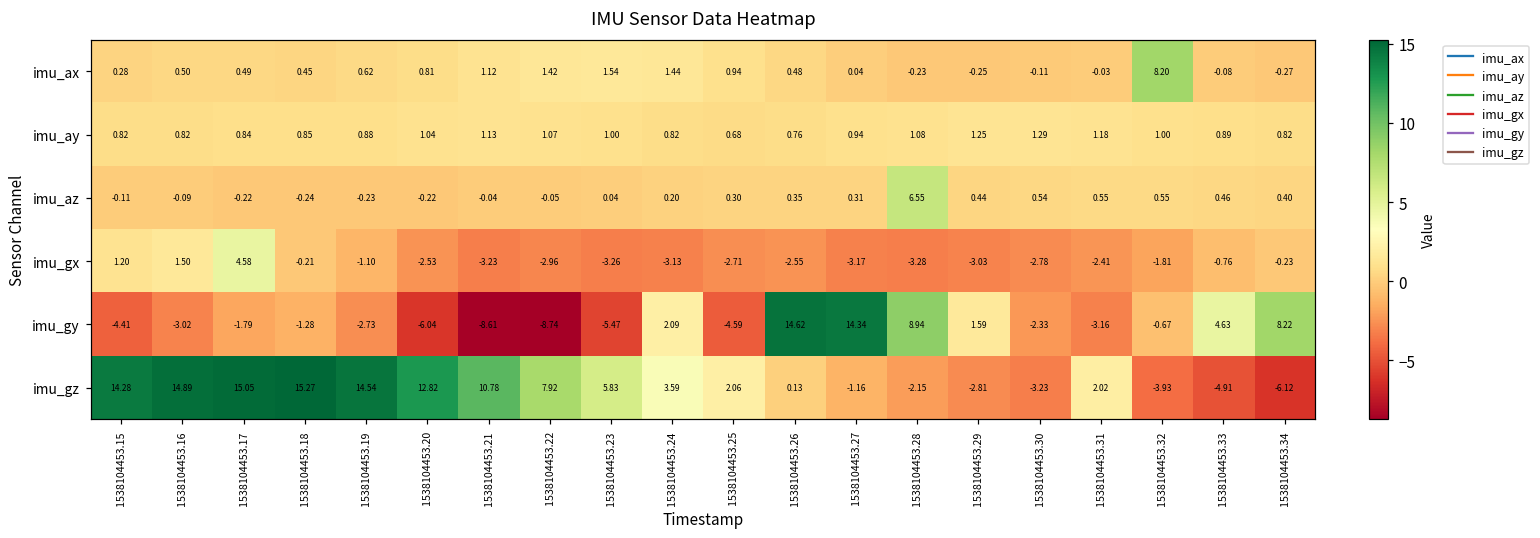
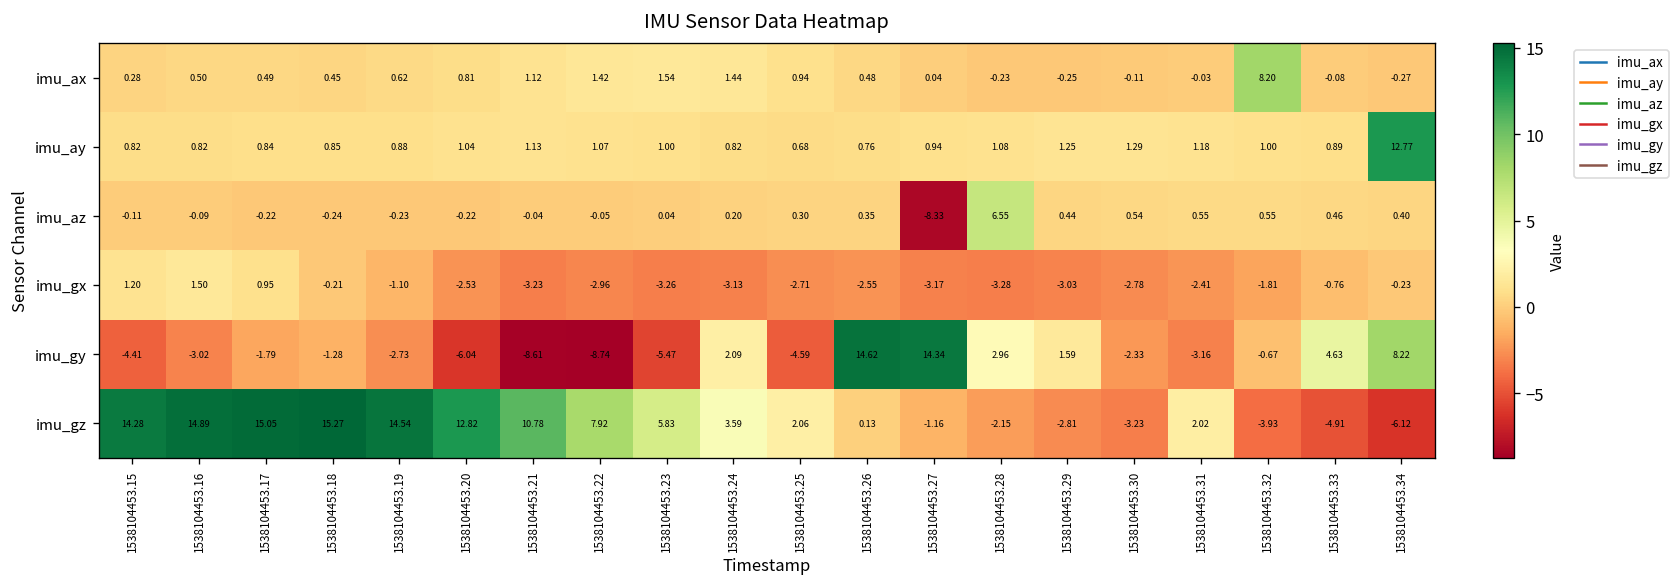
  {
    "imu_ax": {
      "1538104453.15": 0.28,
      "1538104453.16": 0.50,
      "1538104453.17": 0.49,
      "1538104453.18": 0.45,
      "1538104453.19": 0.62,
      "1538104453.20": 0.81,
      "1538104453.21": 1.12,
      "1538104453.22": 1.42,
      "1538104453.23": 1.54,
      "1538104453.24": 1.44,
      "1538104453.25": 0.94,
      "1538104453.26": 0.48,
      "1538104453.27": 0.04,
      "1538104453.28": -0.23,
      "1538104453.29": -0.25,
      "1538104453.30": -0.11,
      "1538104453.31": -0.03,
      "1538104453.32": 8.20,
      "1538104453.33": -0.08,
      "1538104453.34": -0.27
    },
    "imu_ay": {
      "1538104453.15": 0.82,
      "1538104453.16": 0.82,
      "1538104453.17": 0.84,
      "1538104453.18": 0.85,
      "1538104453.19": 0.88,
      "1538104453.20": 1.04,
      "1538104453.21": 1.13,
      "1538104453.22": 1.07,
      "1538104453.23": 1.00,
      "1538104453.24": 0.82,
      "1538104453.25": 0.68,
      "1538104453.26": 0.76,
      "1538104453.27": 0.94,
      "1538104453.28": 1.08,
      "1538104453.29": 1.25,
      "1538104453.30": 1.29,
      "1538104453.31": 1.18,
      "1538104453.32": 1.00,
      "1538104453.33": 0.89,
-     "1538104453.34": 0.82
+     "1538104453.34": 12.77
    },
    "imu_az": {
      "1538104453.15": -0.11,
      "1538104453.16": -0.09,
      "1538104453.17": -0.22,
      "1538104453.18": -0.24,
      "1538104453.19": -0.23,
      "1538104453.20": -0.22,
      "1538104453.21": -0.04,
      "1538104453.22": -0.05,
      "1538104453.23": 0.04,
      "1538104453.24": 0.20,
      "1538104453.25": 0.30,
      "1538104453.26": 0.35,
-     "1538104453.27": 0.31,
+     "1538104453.27": -8.33,
      "1538104453.28": 6.55,
      "1538104453.29": 0.44,
      "1538104453.30": 0.54,
      "1538104453.31": 0.55,
      "1538104453.32": 0.55,
      "1538104453.33": 0.46,
      "1538104453.34": 0.40
    },
    "imu_gx": {
      "1538104453.15": 1.20,
      "1538104453.16": 1.50,
-     "1538104453.17": 4.58,
+     "1538104453.17": 0.95,
      "1538104453.18": -0.21,
      "1538104453.19": -1.10,
      "1538104453.20": -2.53,
      "1538104453.21": -3.23,
      "1538104453.22": -2.96,
      "1538104453.23": -3.26,
      "1538104453.24": -3.13,
      "1538104453.25": -2.71,
      "1538104453.26": -2.55,
      "1538104453.27": -3.17,
      "1538104453.28": -3.28,
      "1538104453.29": -3.03,
      "1538104453.30": -2.78,
      "1538104453.31": -2.41,
      "1538104453.32": -1.81,
      "1538104453.33": -0.76,
      "1538104453.34": -0.23
    },
    "imu_gy": {
      "1538104453.15": -4.41,
      "1538104453.16": -3.02,
      "1538104453.17": -1.79,
      "1538104453.18": -1.28,
      "1538104453.19": -2.73,
      "1538104453.20": -6.04,
      "1538104453.21": -8.61,
      "1538104453.22": -8.74,
      "1538104453.23": -5.47,
      "1538104453.24": 2.09,
      "1538104453.25": -4.59,
      "1538104453.26": 14.62,
      "1538104453.27": 14.34,
-     "1538104453.28": 8.94,
+     "1538104453.28": 2.96,
      "1538104453.29": 1.59,
      "1538104453.30": -2.33,
      "1538104453.31": -3.16,
      "1538104453.32": -0.67,
      "1538104453.33": 4.63,
      "1538104453.34": 8.22
    },
    "imu_gz": {
      "1538104453.15": 14.28,
      "1538104453.16": 14.89,
      "1538104453.17": 15.05,
      "1538104453.18": 15.27,
      "1538104453.19": 14.54,
      "1538104453.20": 12.82,
      "1538104453.21": 10.78,
      "1538104453.22": 7.92,
      "1538104453.23": 5.83,
      "1538104453.24": 3.59,
      "1538104453.25": 2.06,
      "1538104453.26": 0.13,
      "1538104453.27": -1.16,
      "1538104453.28": -2.15,
      "1538104453.29": -2.81,
      "1538104453.30": -3.23,
      "1538104453.31": 2.02,
      "1538104453.32": -3.93,
      "1538104453.33": -4.91,
      "1538104453.34": -6.12
    }
  }
